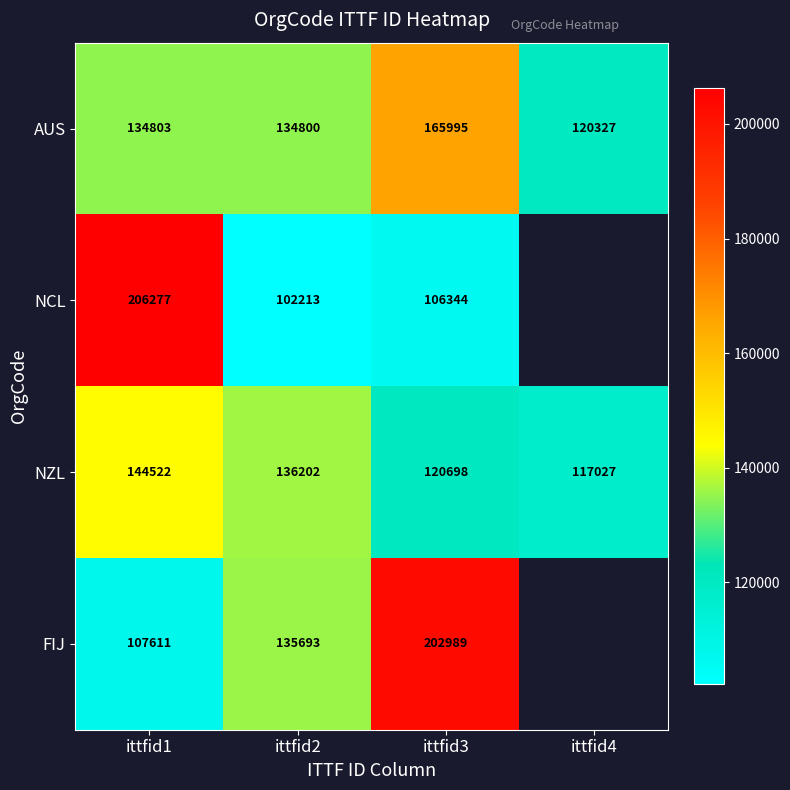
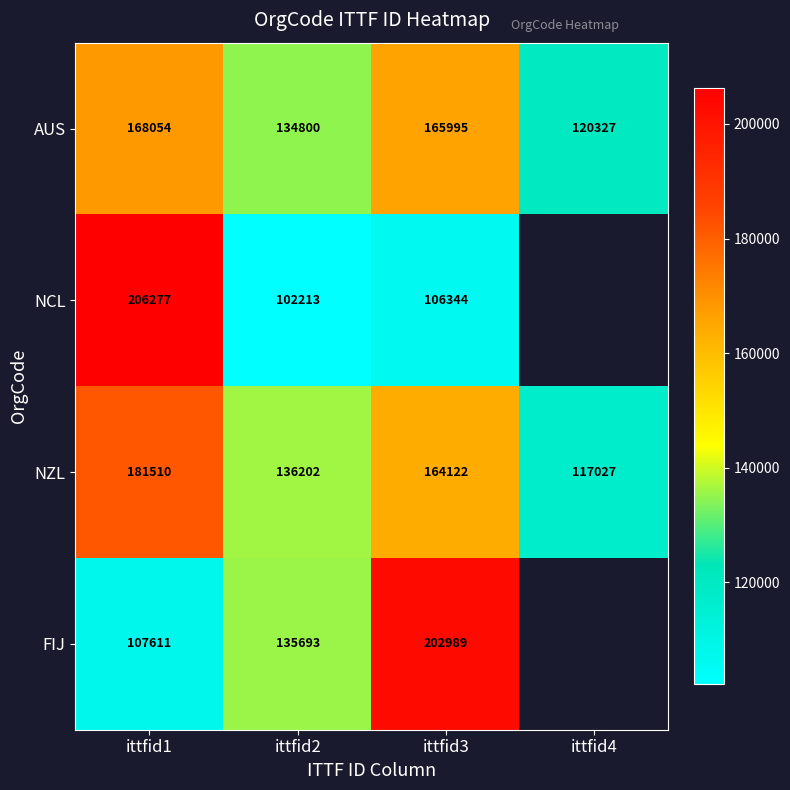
  {
    "AUS": {
-     "ittfid1": 134803,
+     "ittfid1": 168054,
      "ittfid2": 134800,
      "ittfid3": 165995,
      "ittfid4": 120327
    },
    "NCL": {
      "ittfid1": 206277,
      "ittfid2": 102213,
      "ittfid3": 106344
    },
    "NZL": {
-     "ittfid1": 144522,
+     "ittfid1": 181510,
      "ittfid2": 136202,
-     "ittfid3": 120698,
+     "ittfid3": 164122,
      "ittfid4": 117027
    },
    "FIJ": {
      "ittfid1": 107611,
      "ittfid2": 135693,
      "ittfid3": 202989
    }
  }
